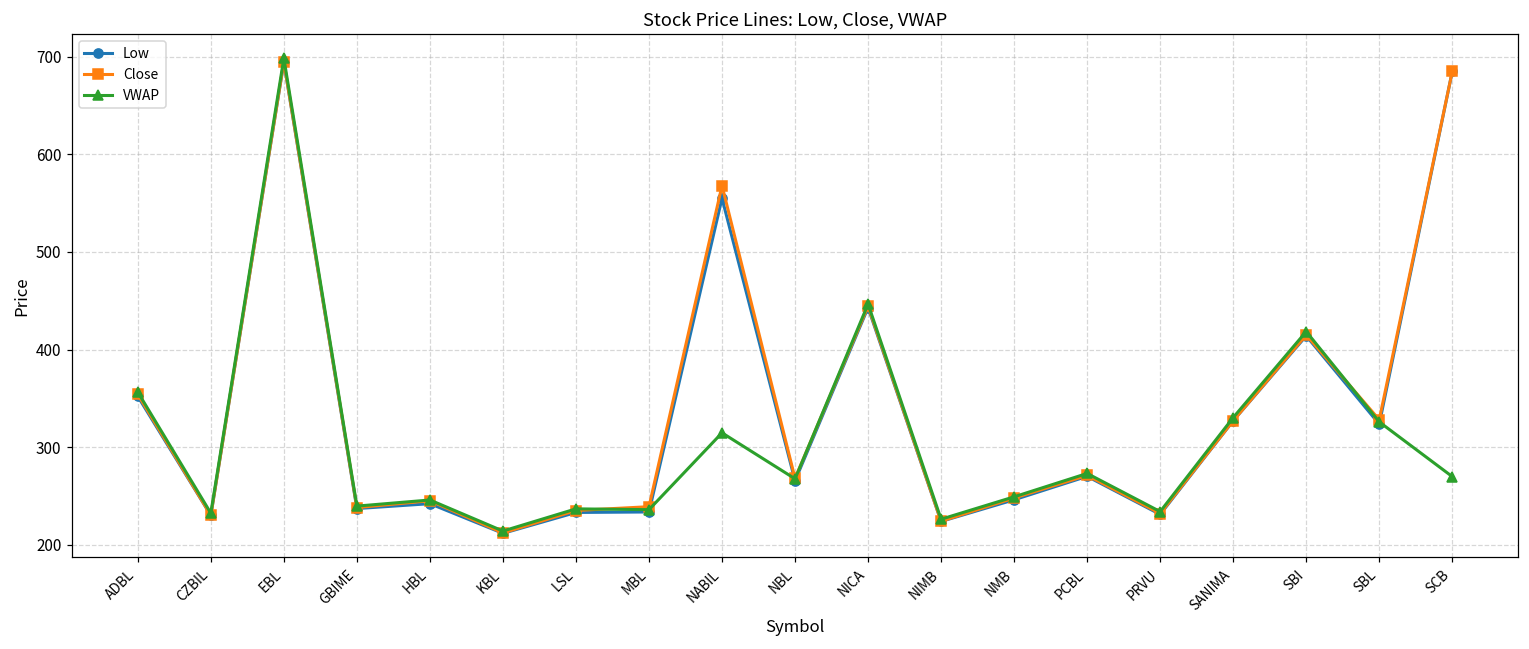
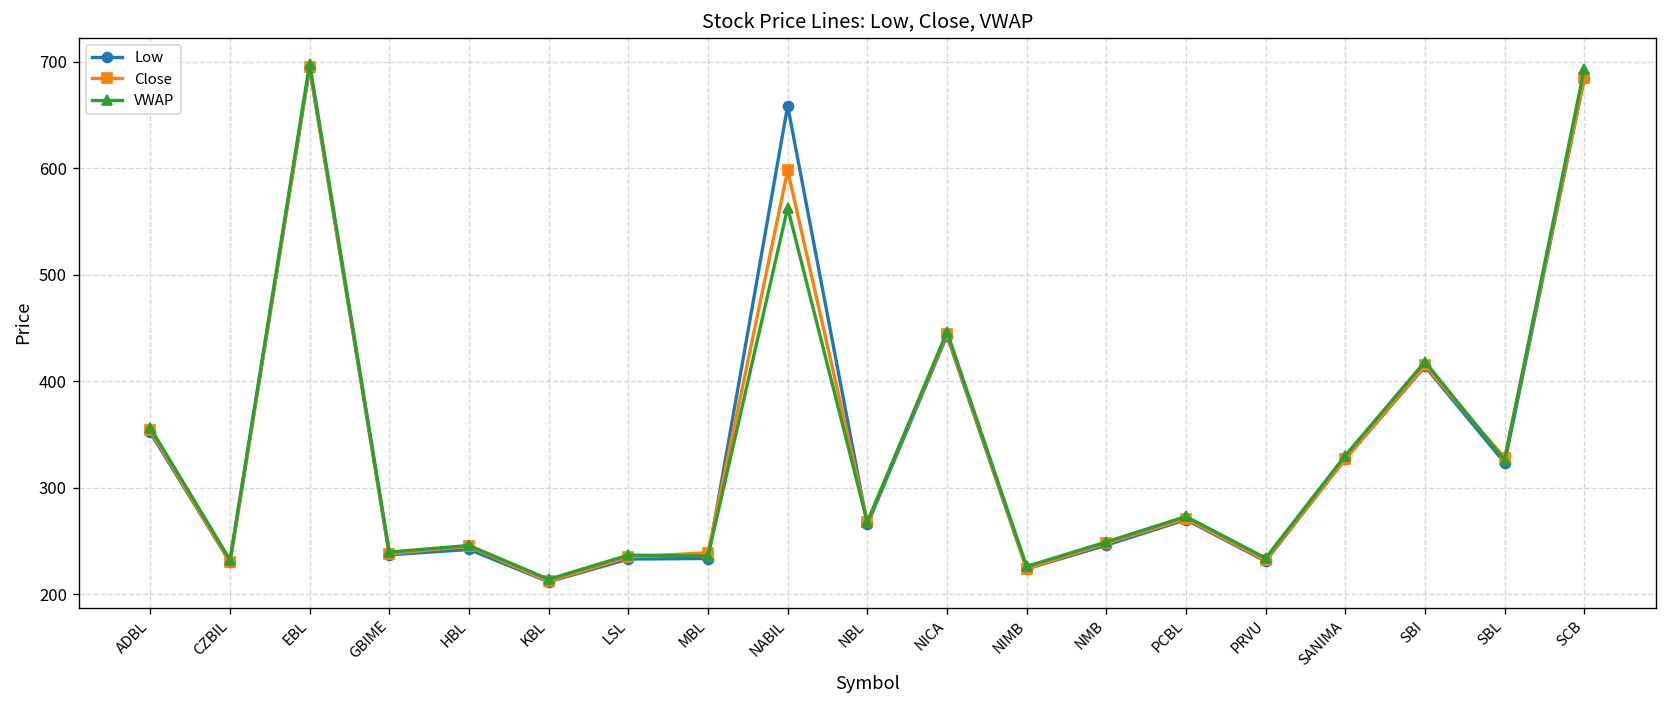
  {
    "Low": {
      "HBL": 240,
-     "NABIL": 560
+     "NABIL": 660
    },
    "Close": {
      "MBL": 240,
-     "NABIL": 570
+     "NABIL": 600
    },
    "VWAP": {
      "EBL": 700,
-     "NABIL": 310,
+     "NABIL": 560,
      "SANIMA": 330,
      "SBI": 420,
-     "SCB": 270
+     "SCB": 690
    }
  }
